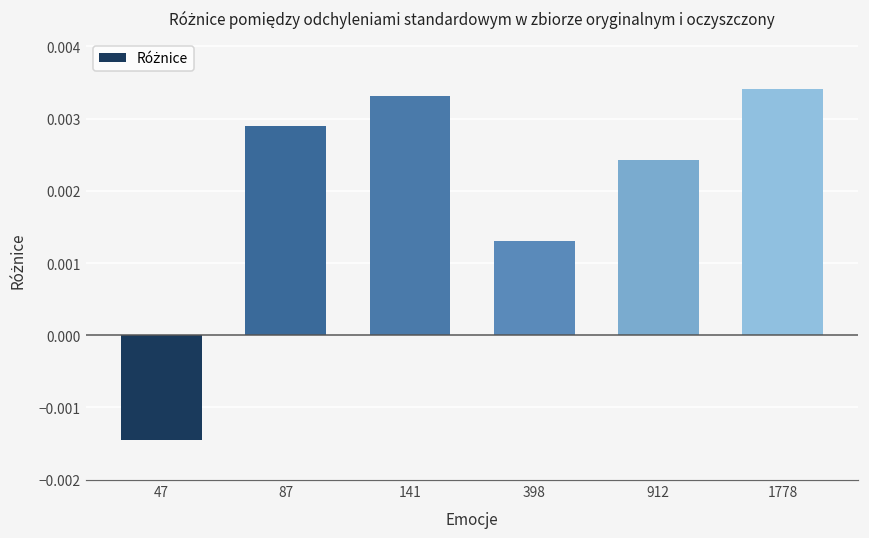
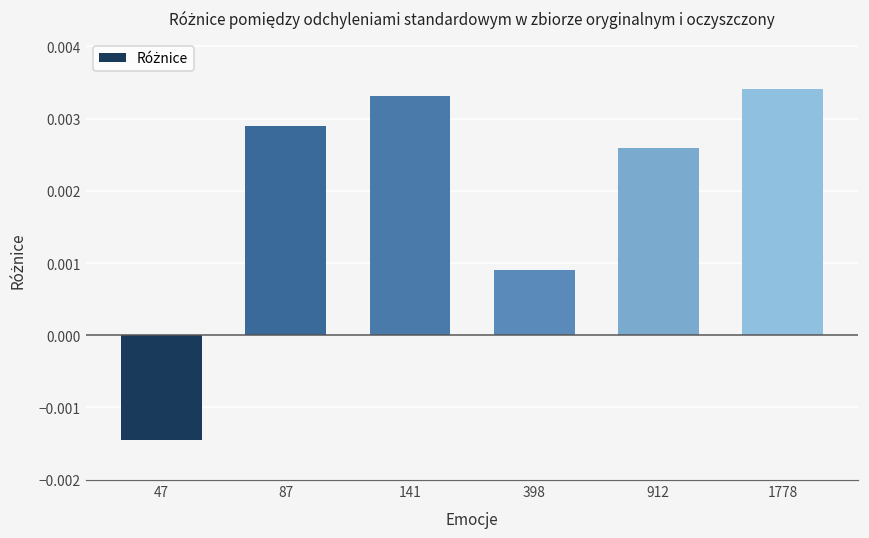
  {
    "47": -0.0015,
    "87": 0.0029,
    "141": 0.0033,
-   "398": 0.0013,
-   "912": 0.0024,
+   "398": 0.0009,
+   "912": 0.0026,
    "1778": 0.0034
  }
